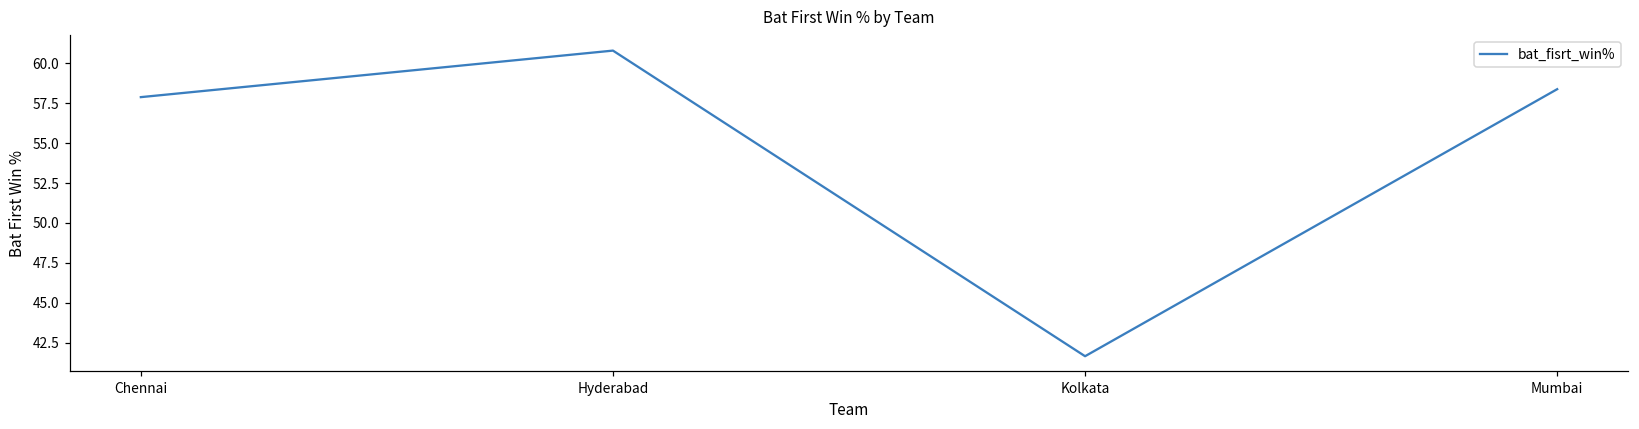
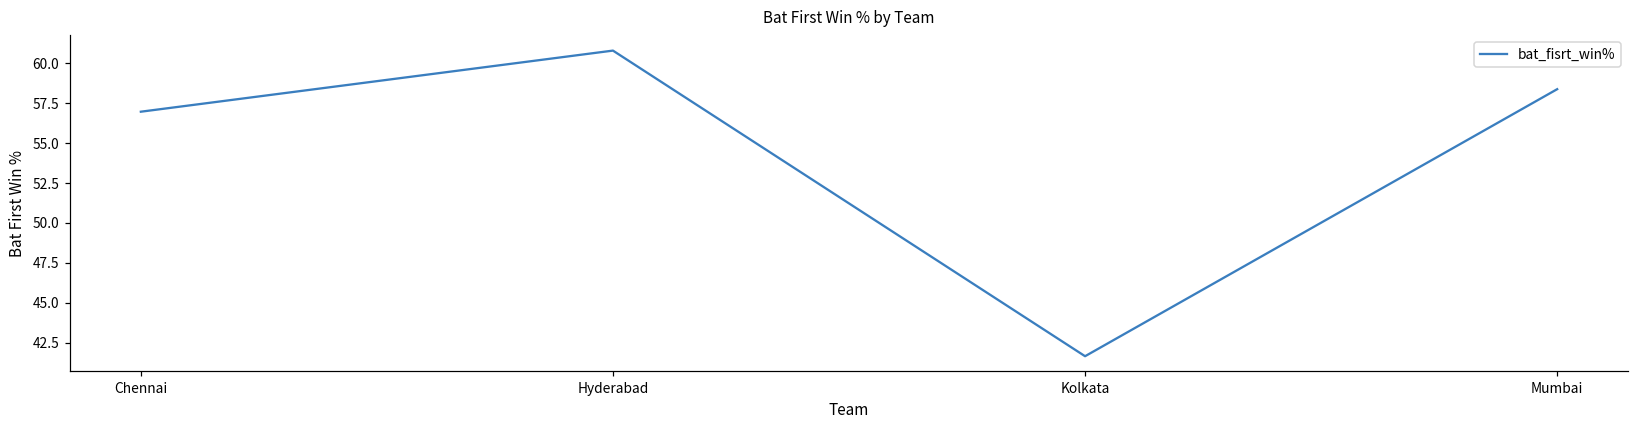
  {
-   "Chennai": 57.9,
+   "Chennai": 57.0,
    "Hyderabad": 60.8,
    "Kolkata": 41.7,
    "Mumbai": 58.4
  }
